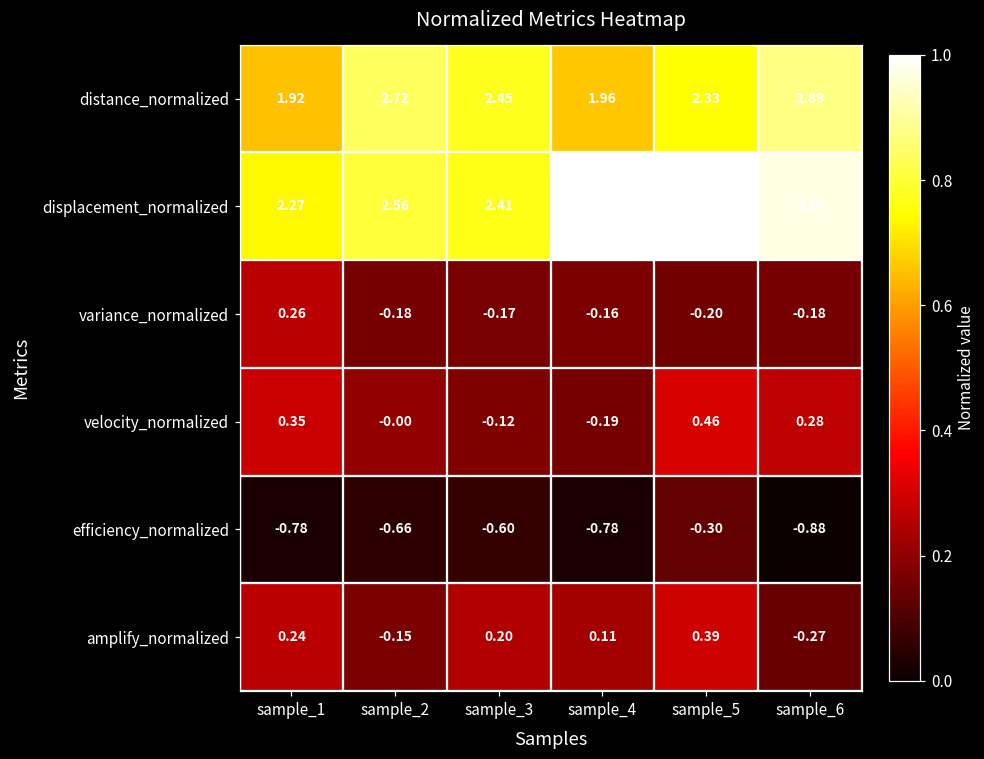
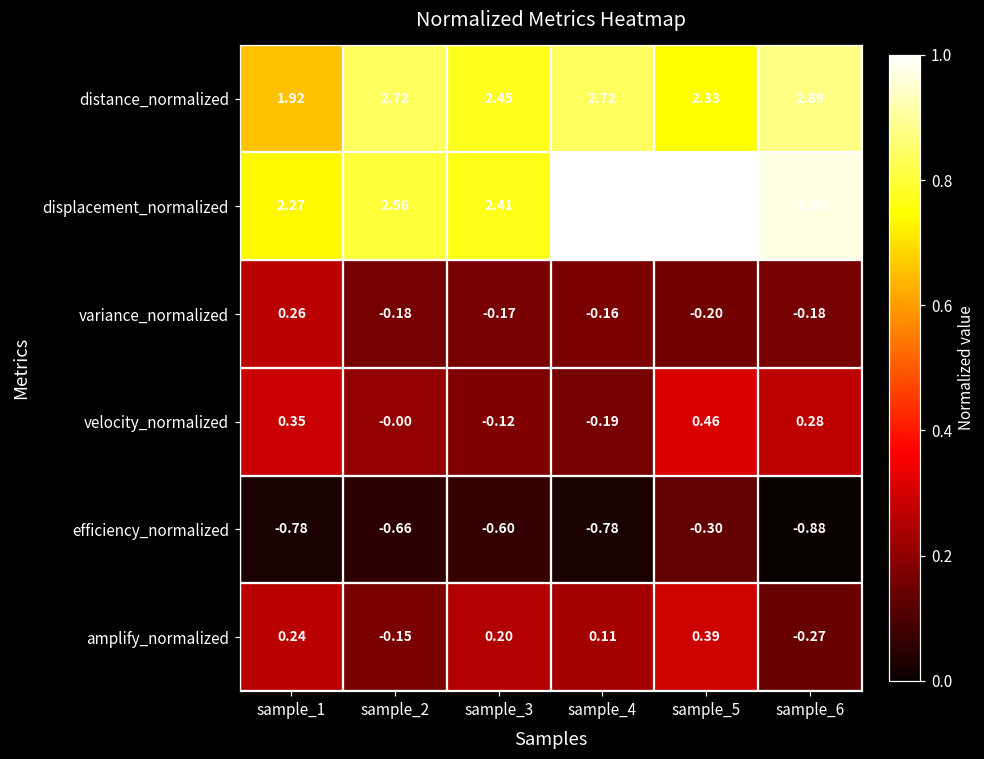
  {
    "distance_normalized": {
      "sample_1": 1.92,
      "sample_2": 2.72,
      "sample_3": 2.45,
-     "sample_4": 1.96,
+     "sample_4": 2.72,
      "sample_5": 2.33,
      "sample_6": 2.89
    },
    "displacement_normalized": {
      "sample_1": 2.27,
      "sample_2": 2.56,
      "sample_3": 2.41
    },
    "variance_normalized": {
      "sample_1": 0.26,
      "sample_2": -0.18,
      "sample_3": -0.17,
      "sample_4": -0.16,
      "sample_5": -0.20,
      "sample_6": -0.18
    },
    "velocity_normalized": {
      "sample_1": 0.35,
      "sample_2": -0.00,
      "sample_3": -0.12,
      "sample_4": -0.19,
      "sample_5": 0.46,
      "sample_6": 0.28
    },
    "efficiency_normalized": {
      "sample_1": -0.78,
      "sample_2": -0.66,
      "sample_3": -0.60,
      "sample_4": -0.78,
      "sample_5": -0.30,
      "sample_6": -0.88
    },
    "amplify_normalized": {
      "sample_1": 0.24,
      "sample_2": -0.15,
      "sample_3": 0.20,
      "sample_4": 0.11,
      "sample_5": 0.39,
      "sample_6": -0.27
    }
  }
